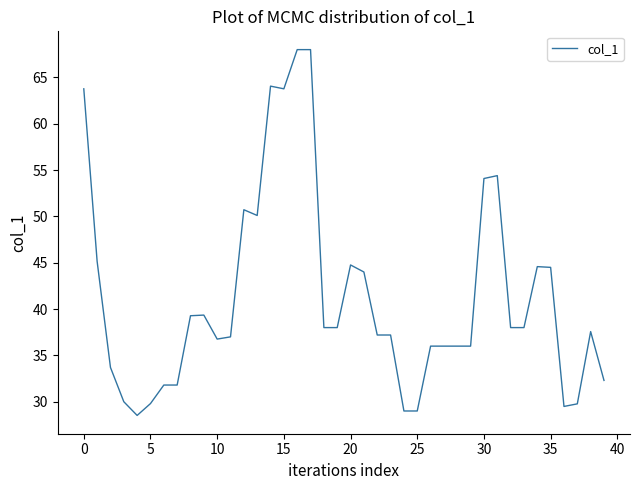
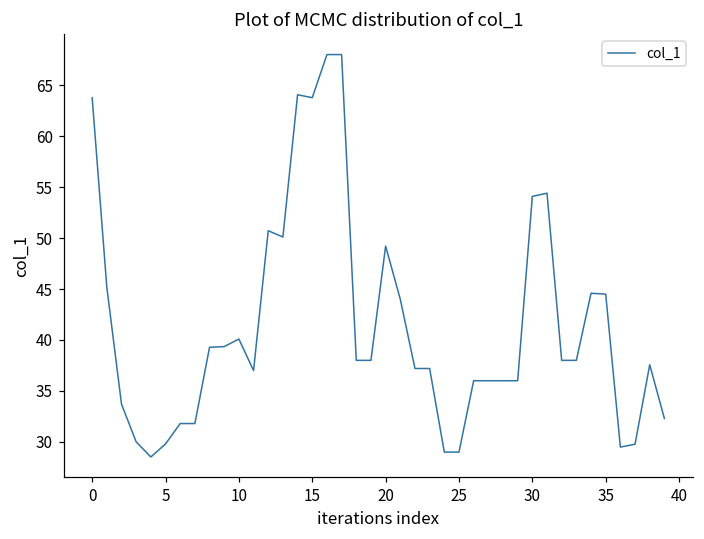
  {
    "0": 64,
    "5": 30,
-   "10": 37,
+   "10": 40,
    "15": 64,
-   "20": 45,
+   "20": 49,
    "25": 29,
    "30": 54,
    "35": 45
  }
